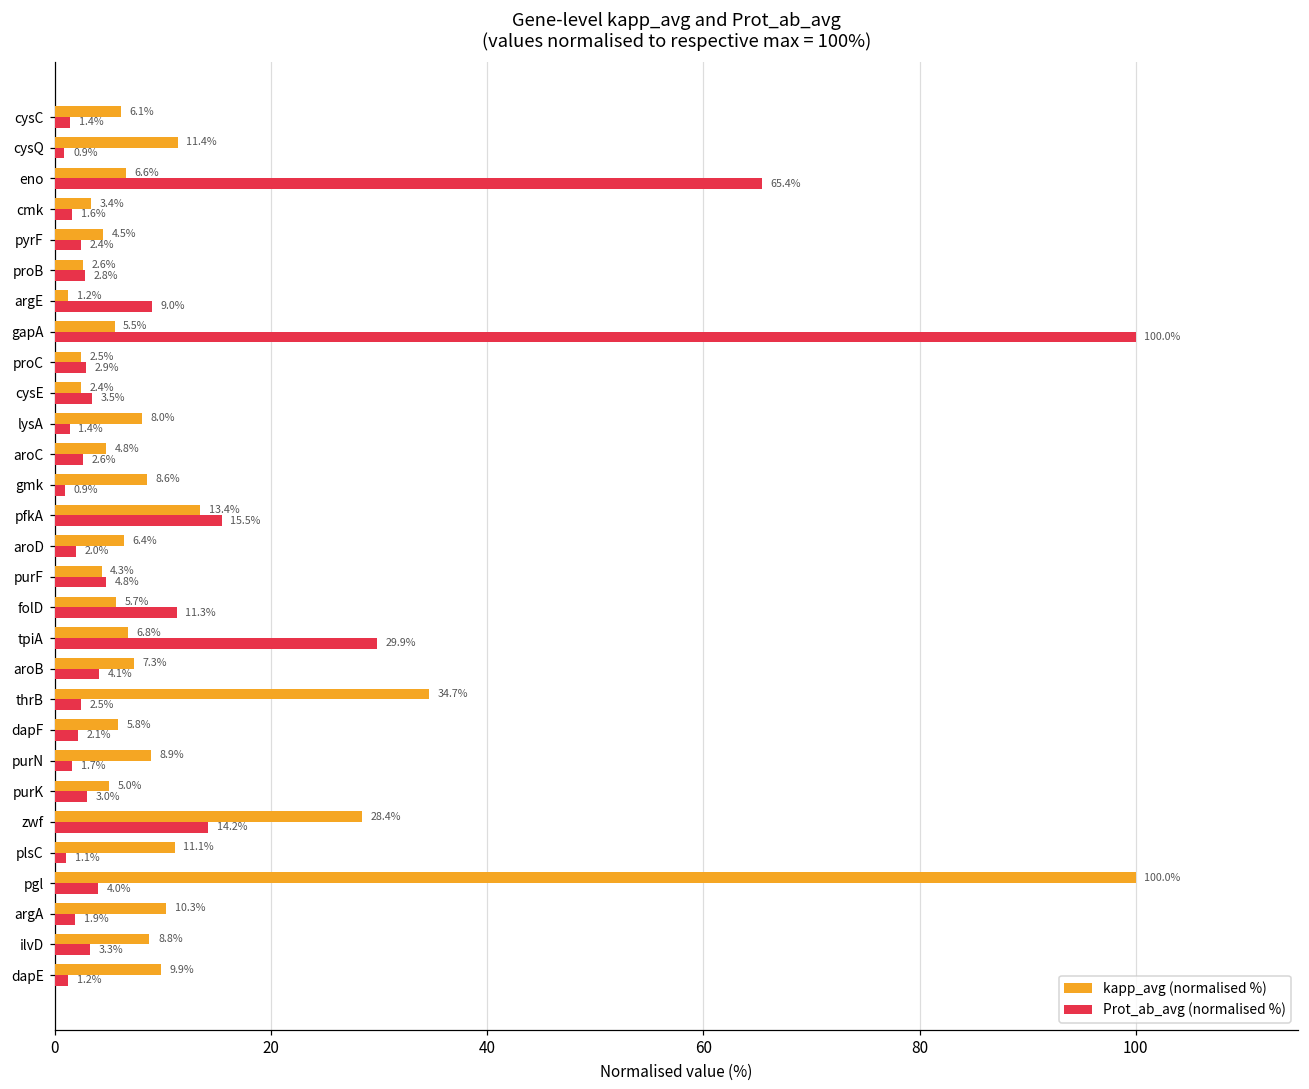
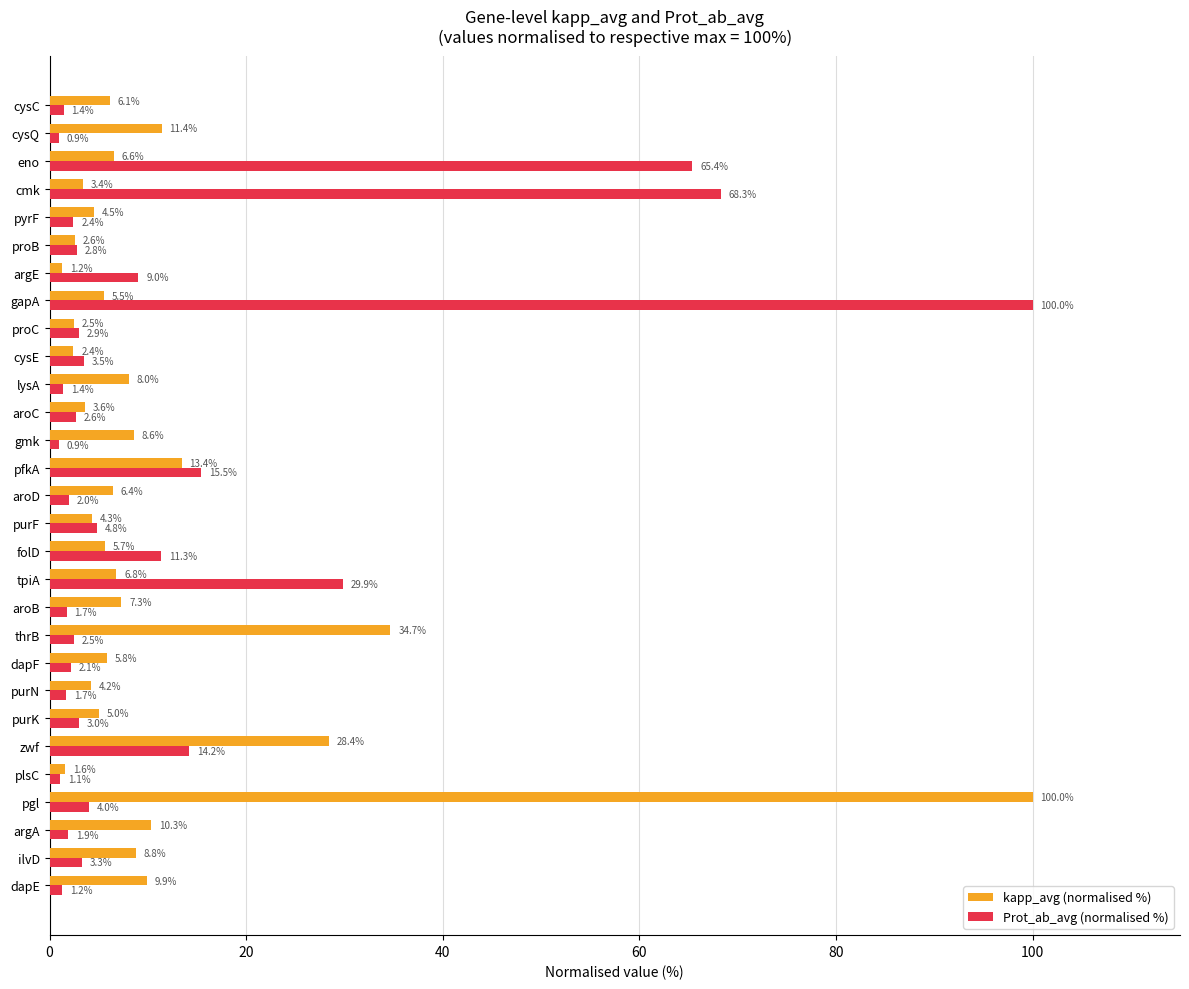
  {
    "kapp_avg (normalised %)": {
      "cysC": "6.1%",
      "cysQ": "11.4%",
      "eno": "6.6%",
      "cmk": "3.4%",
      "pyrF": "4.5%",
      "proB": "2.6%",
      "argE": "1.2%",
      "gapA": "5.5%",
      "proC": "2.5%",
      "cysE": "2.4%",
      "lysA": "8.0%",
-     "aroC": "4.8%",
+     "aroC": "3.6%",
      "gmk": "8.6%",
      "pfkA": "13.4%",
      "aroD": "6.4%",
      "purF": "4.3%",
      "folD": "5.7%",
      "tpiA": "6.8%",
      "aroB": "7.3%",
      "thrB": "34.7%",
      "dapF": "5.8%",
-     "purN": "8.9%",
+     "purN": "4.2%",
      "purK": "5.0%",
      "zwf": "28.4%",
-     "plsC": "11.1%",
+     "plsC": "1.6%",
      "pgl": "100.0%",
      "argA": "10.3%",
      "ilvD": "8.8%",
      "dapE": "9.9%"
    },
    "Prot_ab_avg (normalised %)": {
      "cysC": "1.4%",
      "cysQ": "0.9%",
      "eno": "65.4%",
-     "cmk": "1.6%",
+     "cmk": "68.3%",
      "pyrF": "2.4%",
      "proB": "2.8%",
      "argE": "9.0%",
      "gapA": "100.0%",
      "proC": "2.9%",
      "cysE": "3.5%",
      "lysA": "1.4%",
      "aroC": "2.6%",
      "gmk": "0.9%",
      "pfkA": "15.5%",
      "aroD": "2.0%",
      "purF": "4.8%",
      "folD": "11.3%",
      "tpiA": "29.9%",
-     "aroB": "4.1%",
+     "aroB": "1.7%",
      "thrB": "2.5%",
      "dapF": "2.1%",
      "purN": "1.7%",
      "purK": "3.0%",
      "zwf": "14.2%",
      "plsC": "1.1%",
      "pgl": "4.0%",
      "argA": "1.9%",
      "ilvD": "3.3%",
      "dapE": "1.2%"
    }
  }
